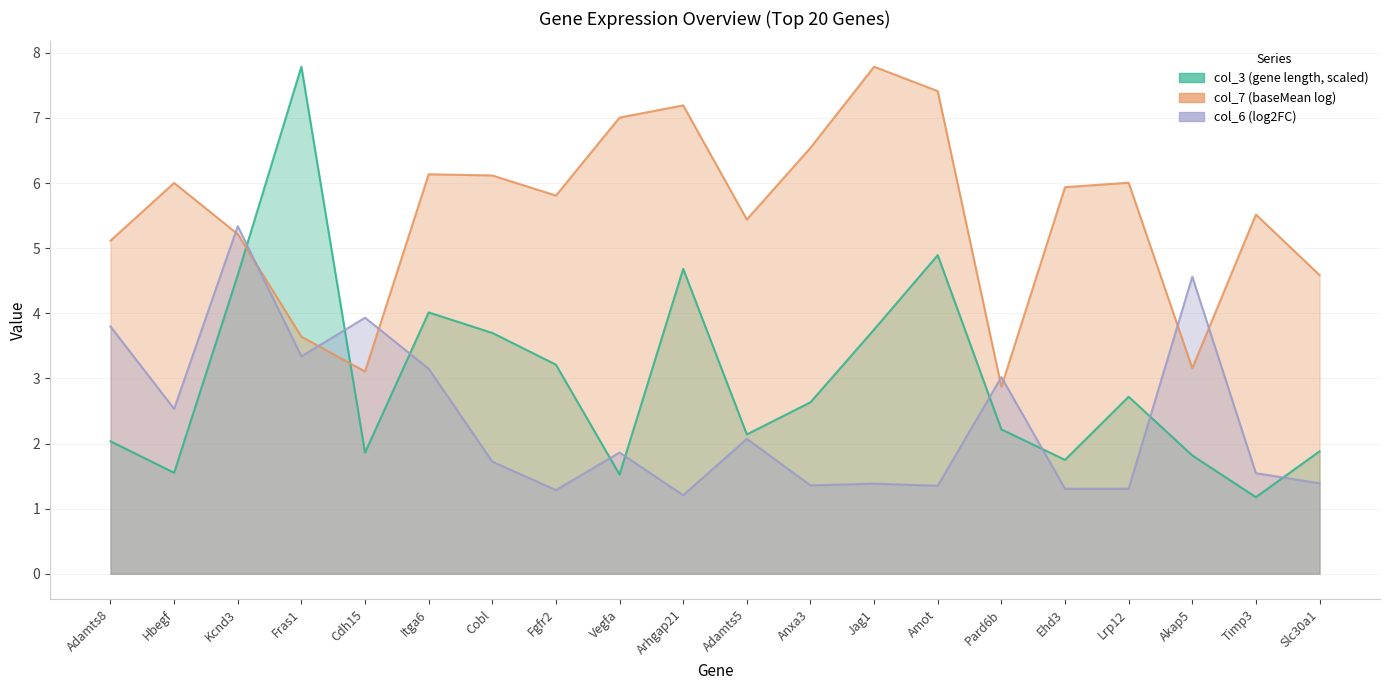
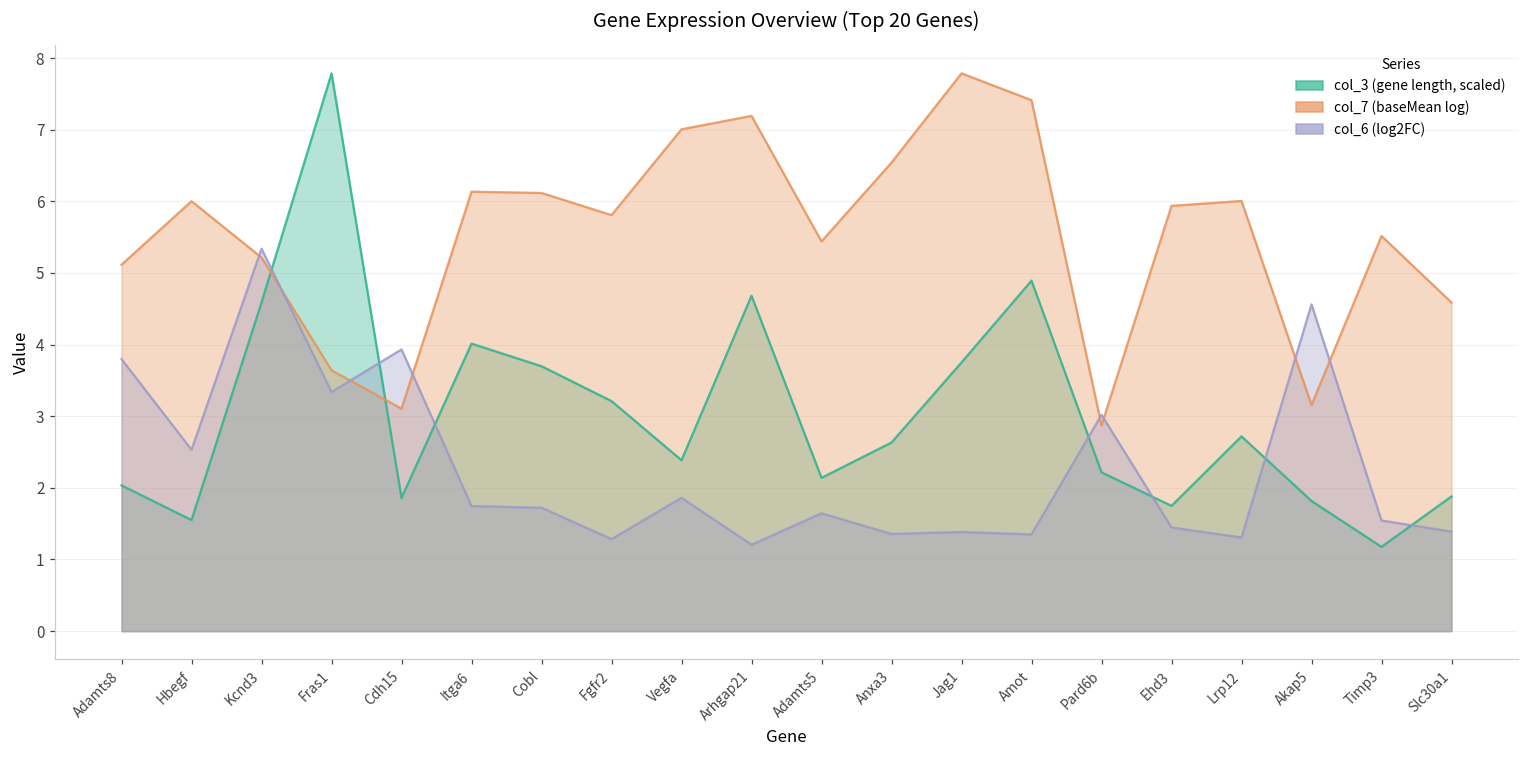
  {
    "col_3 (gene length, scaled)": {
      "Adamts8": 2.0,
      "Hbegf": 1.6,
      "Kcnd3": 4.6,
      "Fras1": 7.8,
      "Cdh15": 1.9,
      "Itga6": 4.0,
      "Cobl": 3.7,
      "Fgfr2": 3.2,
-     "Vegfa": 1.5,
+     "Vegfa": 2.4,
      "Arhgap21": 4.7,
      "Adamts5": 2.1,
      "Anxa3": 2.6,
      "Jag1": 3.8,
      "Amot": 4.9,
      "Pard6b": 2.2,
      "Ehd3": 1.7,
      "Lrp12": 2.7,
      "Akap5": 1.8,
      "Timp3": 1.2,
      "Slc30a1": 1.9
    },
    "col_6 (log2FC)": {
      "Adamts8": 3.8,
      "Hbegf": 2.5,
      "Kcnd3": 5.3,
      "Fras1": 3.3,
      "Cdh15": 3.9,
-     "Itga6": 3.1,
+     "Itga6": 1.7,
      "Cobl": 1.7,
      "Fgfr2": 1.3,
      "Vegfa": 1.9,
      "Arhgap21": 1.2,
-     "Adamts5": 2.1,
+     "Adamts5": 1.6,
      "Anxa3": 1.4,
      "Jag1": 1.4,
      "Amot": 1.4,
      "Pard6b": 3.0,
-     "Ehd3": 1.3,
+     "Ehd3": 1.4,
      "Lrp12": 1.3,
      "Akap5": 4.6,
      "Timp3": 1.5,
      "Slc30a1": 1.4
    }
  }
